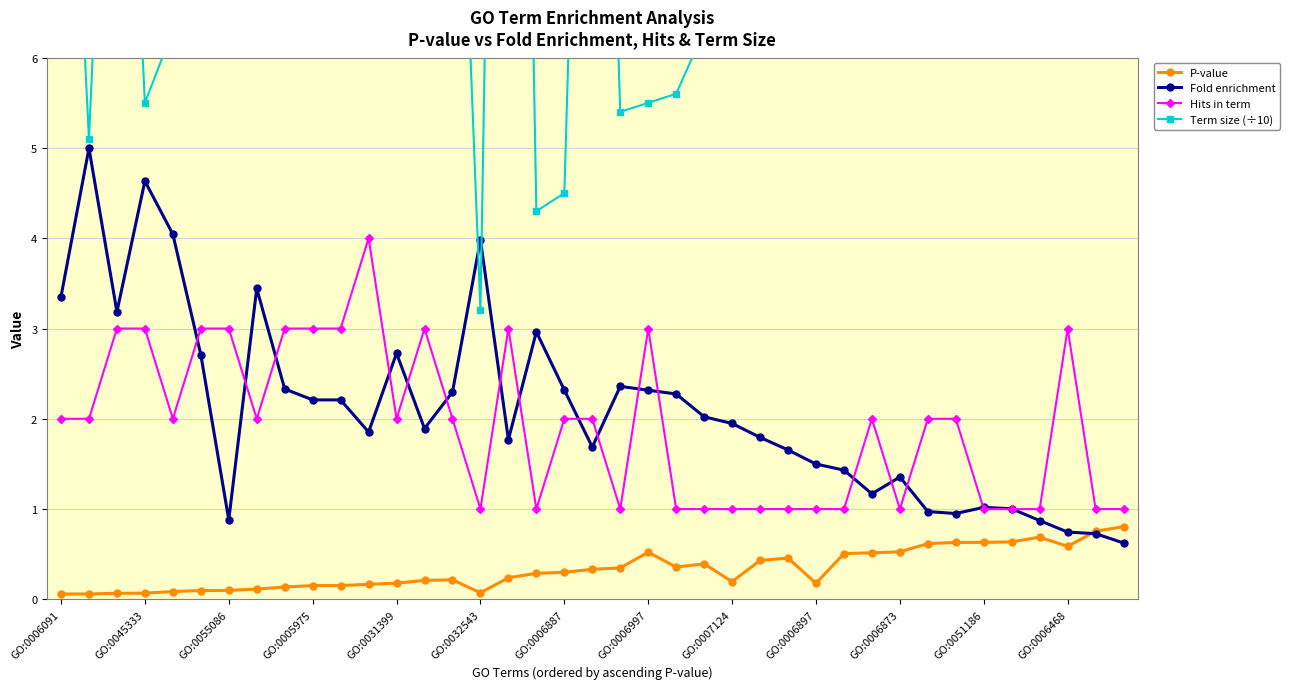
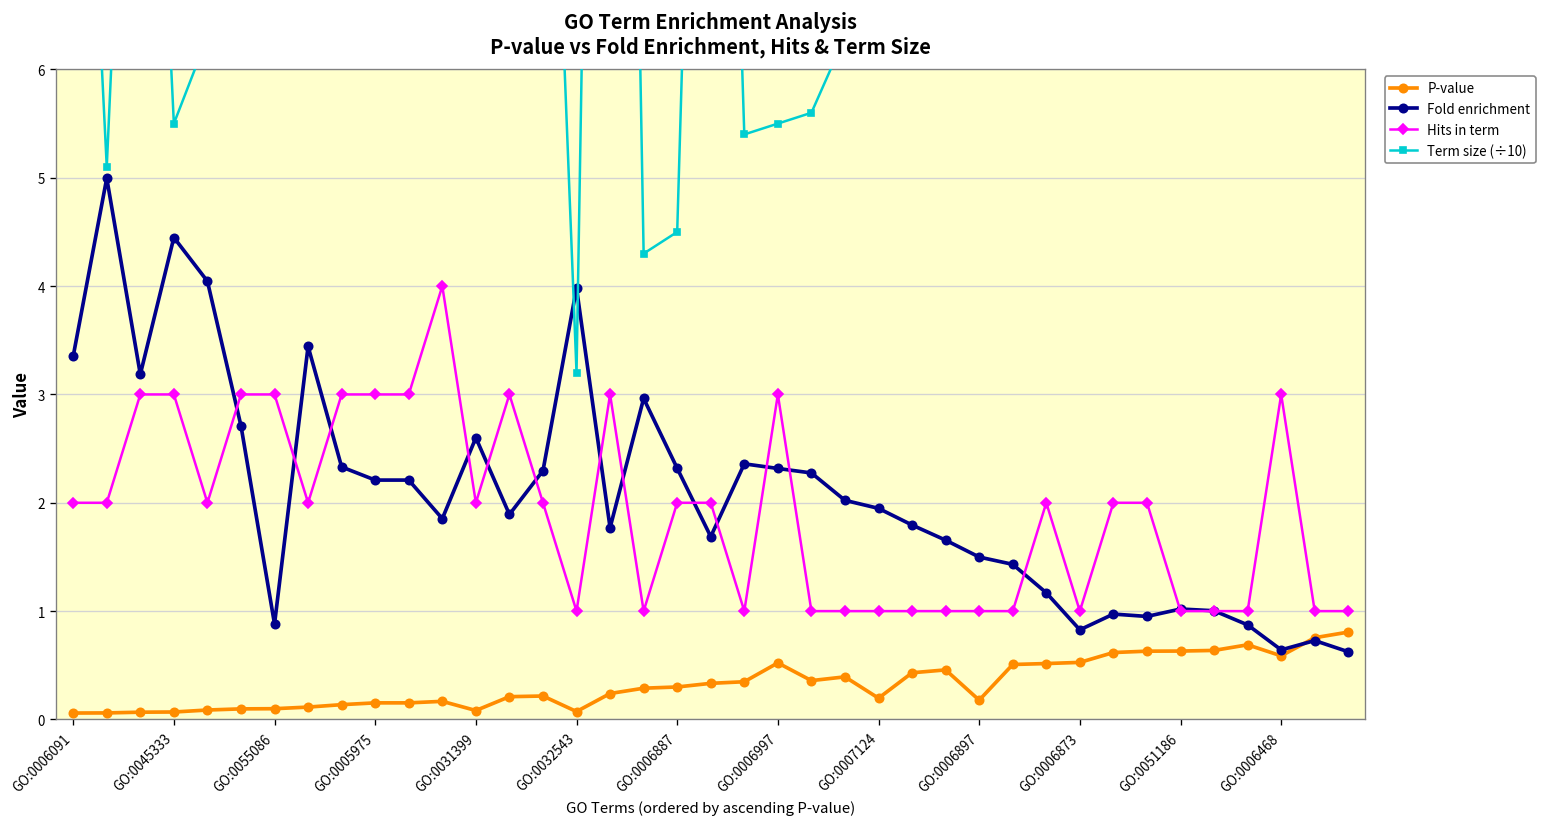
  {
    "P-value": {
      "GO:0006091": 0.1,
      "GO:0045333": 0.1,
      "GO:0055086": 0.1,
      "GO:0005975": 0.2,
-     "GO:0031399": 0.2,
+     "GO:0031399": 0.1,
      "GO:0032543": 0.1,
      "GO:0006887": 0.3,
      "GO:0006997": 0.5,
      "GO:0007124": 0.2,
      "GO:0006897": 0.2,
      "GO:0006873": 0.5,
      "GO:0051186": 0.6,
      "GO:0006468": 0.6
    },
    "Fold enrichment": {
      "GO:0006091": 3.4,
-     "GO:0045333": 4.6,
+     "GO:0045333": 4.4,
      "GO:0055086": 0.9,
      "GO:0005975": 2.2,
-     "GO:0031399": 2.7,
+     "GO:0031399": 2.6,
      "GO:0032543": 4.0,
      "GO:0006887": 2.3,
      "GO:0006997": 2.3,
      "GO:0007124": 1.9,
      "GO:0006897": 1.5,
-     "GO:0006873": 1.4,
-     "GO:0006468": 0.7
+     "GO:0006873": 0.8,
+     "GO:0006468": 0.6
    },
    "Hits in term": {
      "GO:0006091": 2.0,
      "GO:0045333": 3.0,
      "GO:0055086": 3.0,
      "GO:0005975": 3.0,
      "GO:0031399": 2.0,
      "GO:0032543": 1.0,
      "GO:0006887": 2.0,
      "GO:0006997": 3.0,
      "GO:0007124": 1.0,
      "GO:0006897": 1.0,
      "GO:0006873": 1.0,
      "GO:0006468": 3.0
    },
    "Term size (÷10)": {
      "GO:0045333": 5.5,
      "GO:0032543": 3.2,
      "GO:0006887": 4.5,
      "GO:0006997": 5.5
    }
  }
